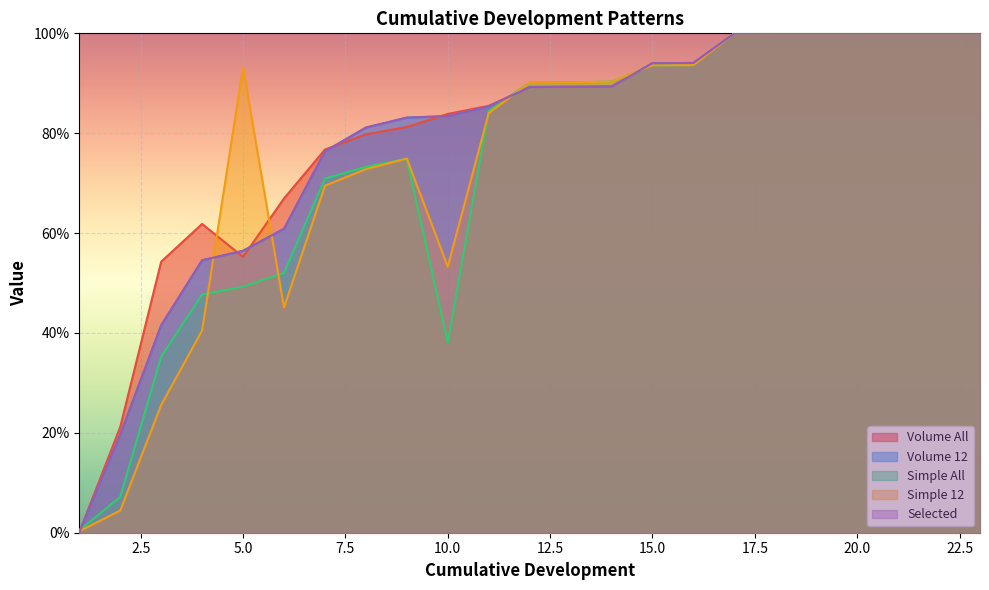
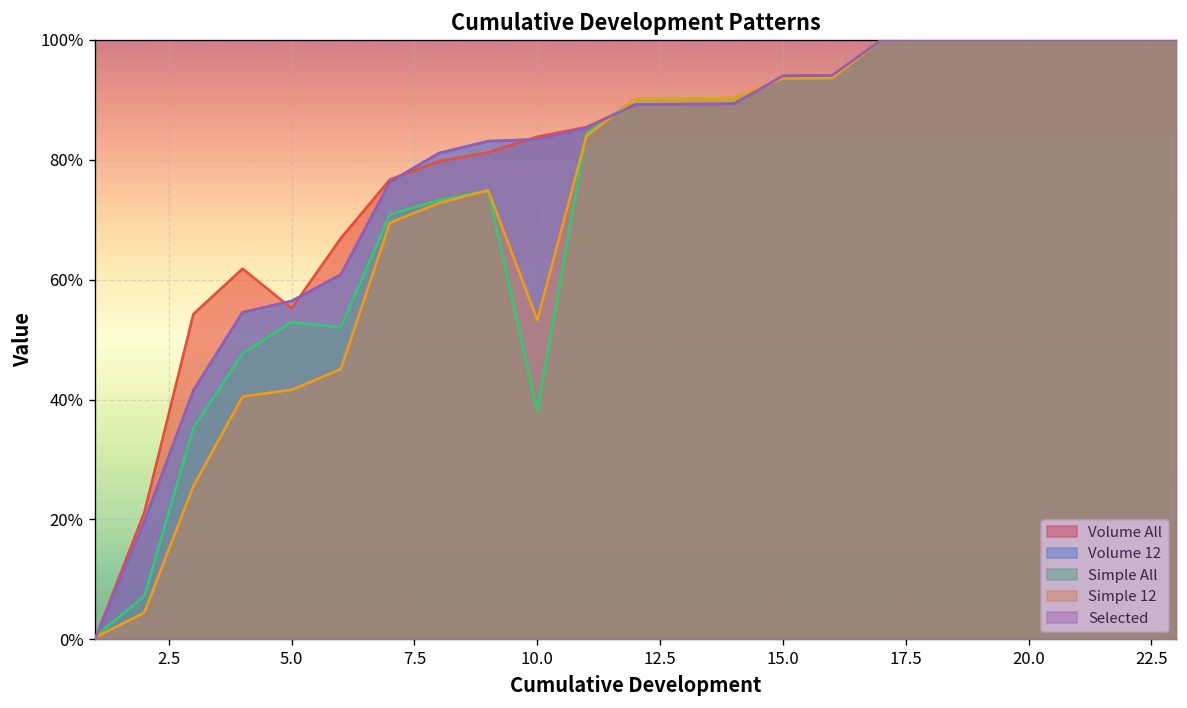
  {
    "Volume All": {
      "5.0": "55%"
    },
    "Selected": {
      "5.0": "56%"
    },
    "Simple All": {
-     "5.0": "49%",
+     "5.0": "53%",
      "10.0": "38%"
    },
    "Simple 12": {
-     "5.0": "93%",
+     "5.0": "42%",
      "10.0": "53%"
    }
  }
